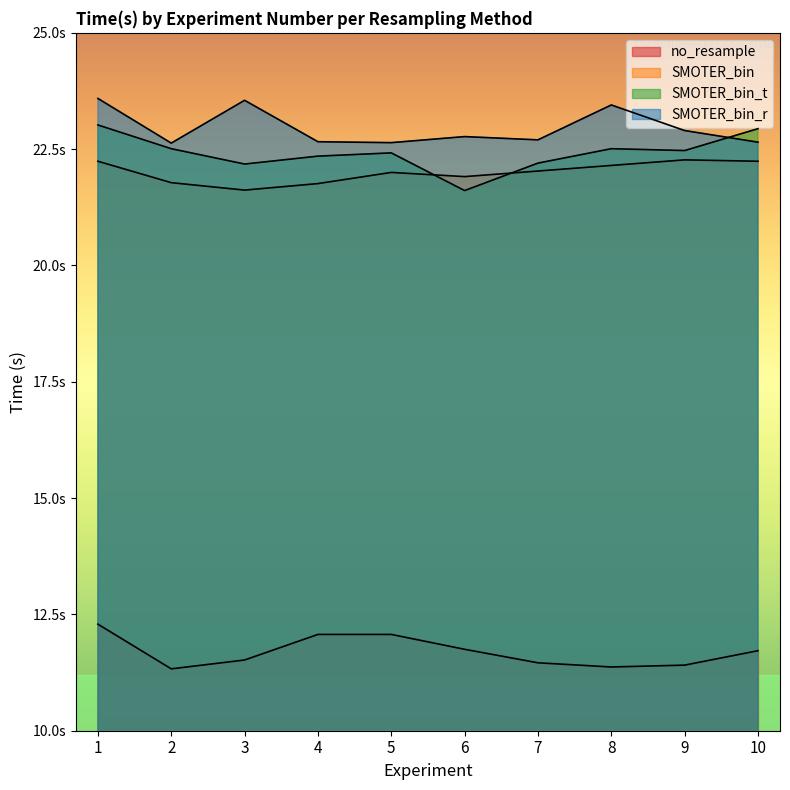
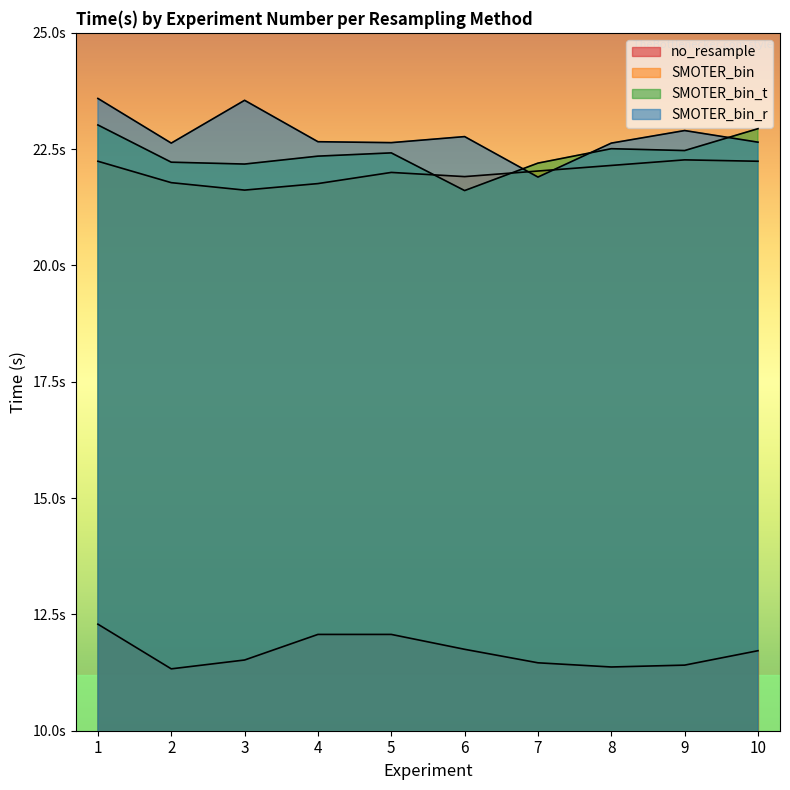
  {
    "no_resample": {
      "1": "12.3s",
      "2": "11.3s",
      "3": "11.5s",
      "4": "12.1s",
      "5": "12.1s",
      "6": "11.8s",
      "7": "11.5s",
      "8": "11.4s",
      "9": "11.4s",
      "10": "11.7s"
    },
    "SMOTER_bin": {
      "1": "22.2s",
      "2": "21.8s",
      "3": "21.6s",
      "4": "21.8s",
      "5": "22.0s",
      "6": "21.9s",
      "7": "22.0s",
      "8": "22.2s",
      "9": "22.3s",
      "10": "22.2s"
    },
    "SMOTER_bin_t": {
      "1": "23.0s",
-     "2": "22.5s",
+     "2": "22.2s",
      "3": "22.2s",
      "4": "22.4s",
      "5": "22.4s",
      "6": "21.6s",
      "7": "22.2s",
      "8": "22.5s",
      "9": "22.5s",
      "10": "22.9s"
    },
    "SMOTER_bin_r": {
      "1": "23.6s",
      "2": "22.6s",
      "3": "23.6s",
      "4": "22.7s",
      "5": "22.6s",
      "6": "22.8s",
-     "7": "22.7s",
-     "8": "23.5s",
+     "7": "21.9s",
+     "8": "22.6s",
      "9": "22.9s",
      "10": "22.7s"
    }
  }
